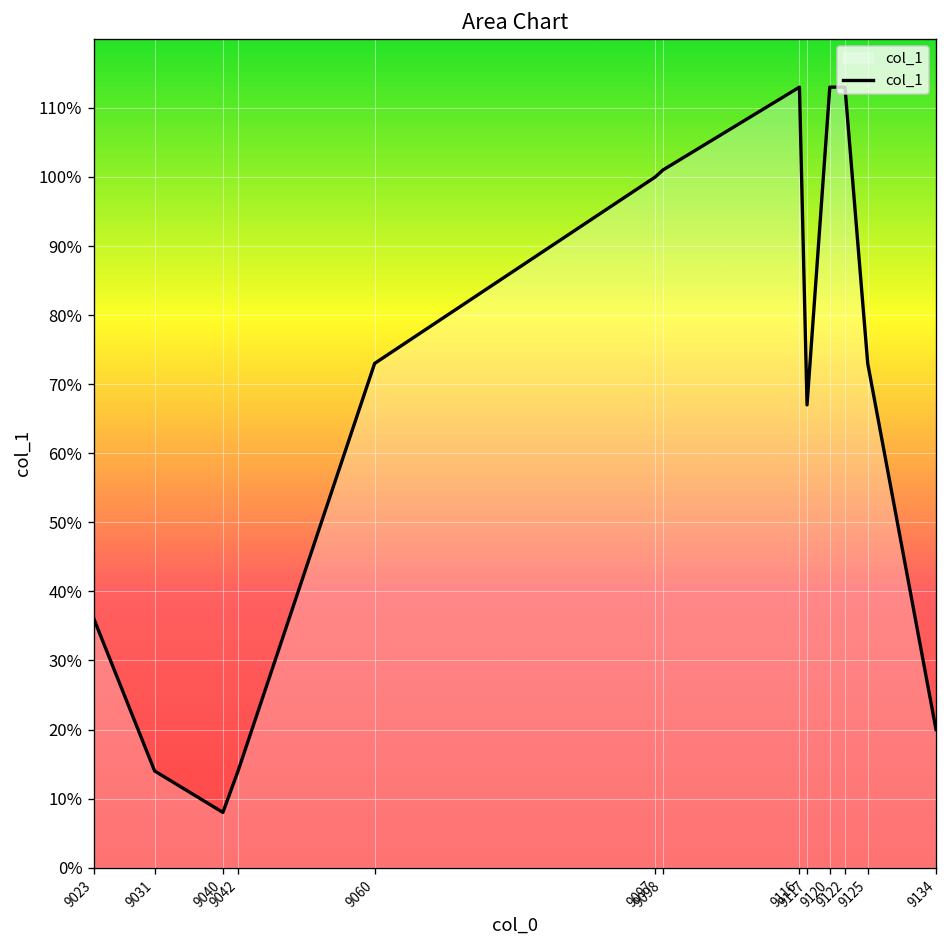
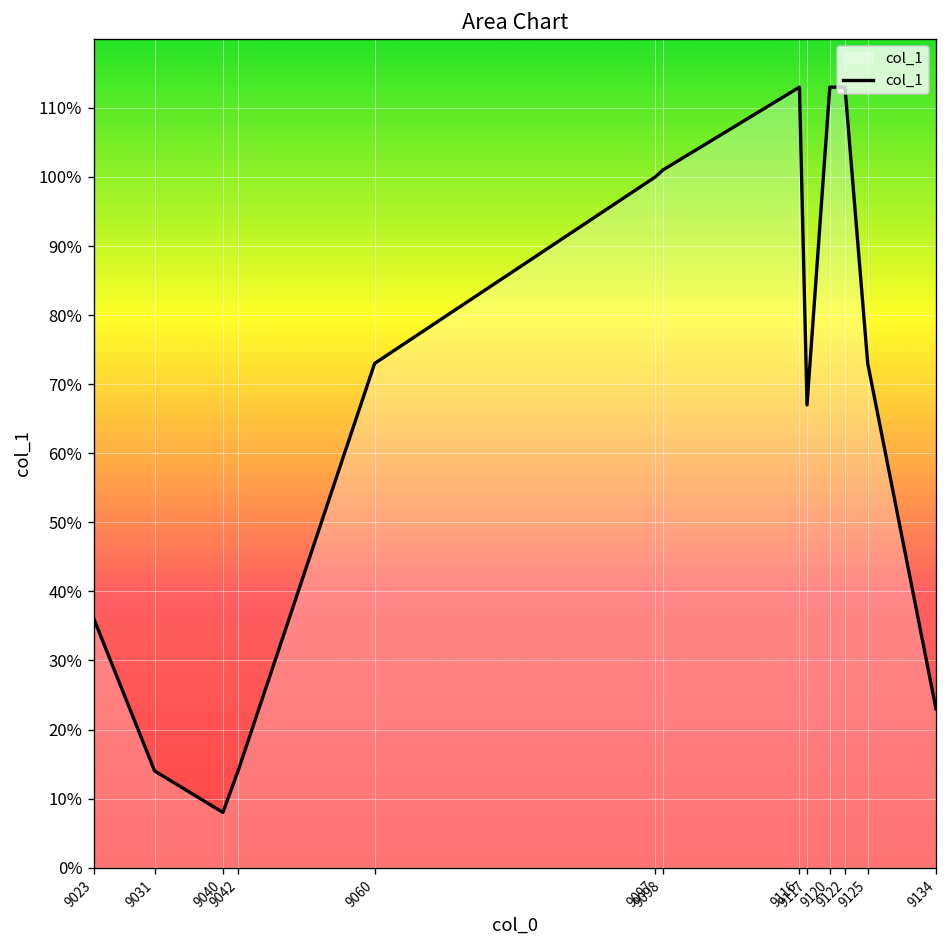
  {
    "9023": "36%",
    "9031": "14%",
    "9040": "8%",
    "9042": "14%",
    "9060": "73%",
    "9097": "100%",
    "9098": "101%",
    "9116": "113%",
    "9117": "67%",
    "9120": "113%",
    "9125": "73%",
-   "9134": "20%"
+   "9134": "23%"
  }
